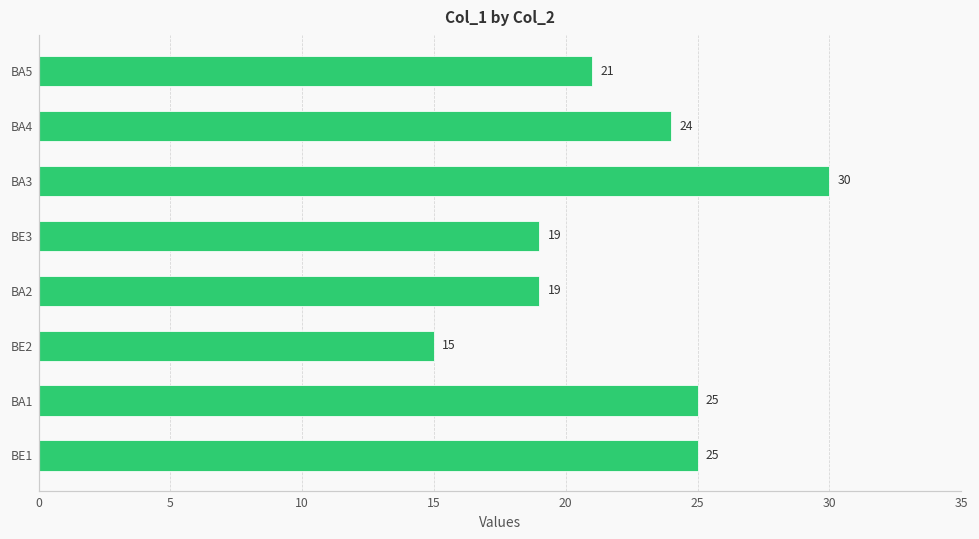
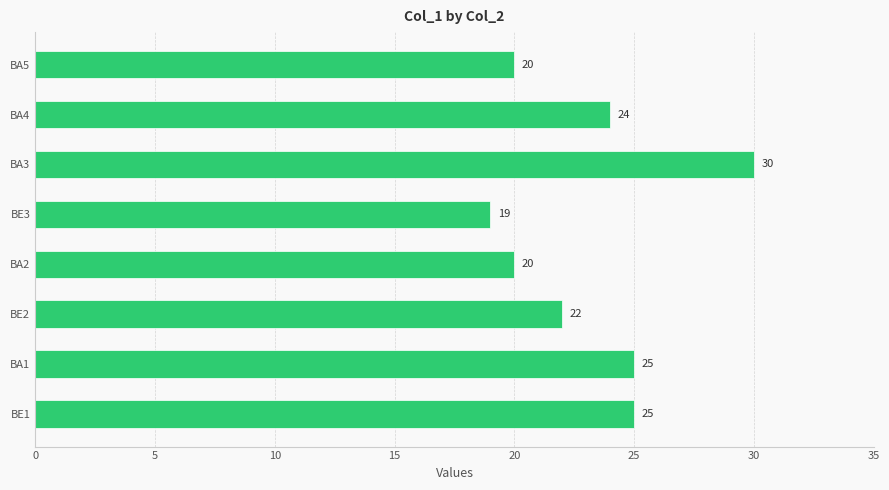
  {
-   "BA5": 21,
+   "BA5": 20,
    "BA4": 24,
    "BA3": 30,
    "BE3": 19,
-   "BA2": 19,
-   "BE2": 15,
+   "BA2": 20,
+   "BE2": 22,
    "BA1": 25,
    "BE1": 25
  }
